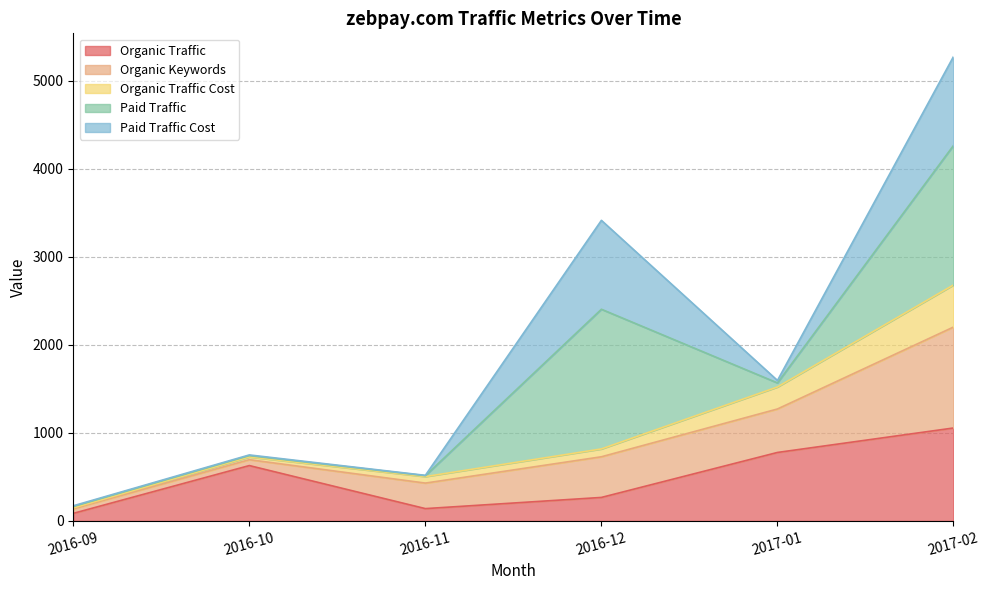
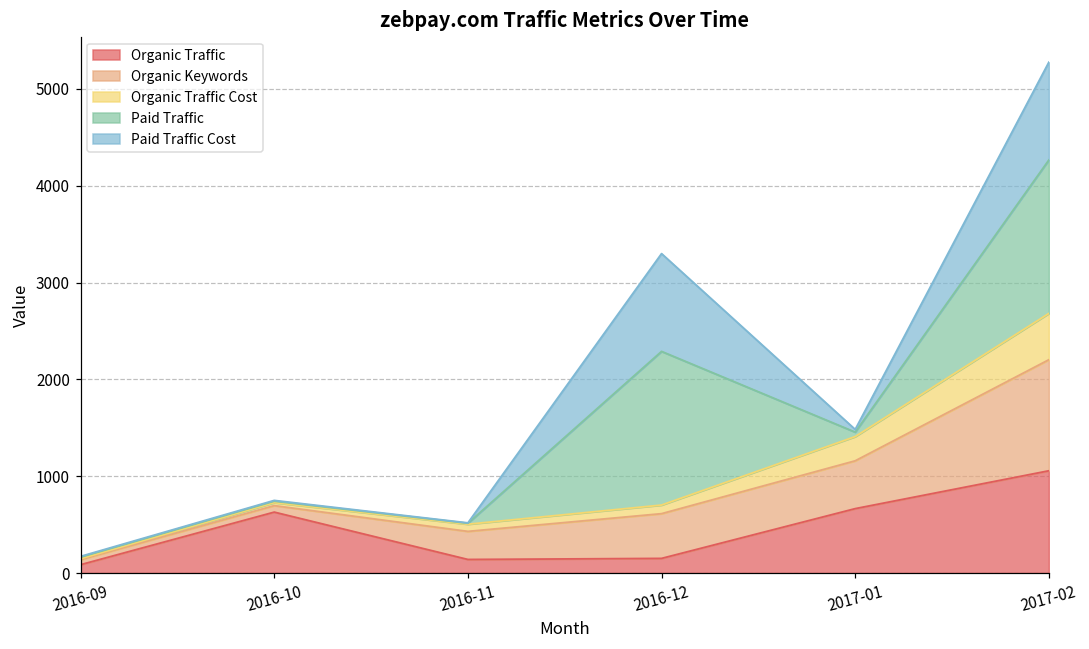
  {
    "Organic Traffic": {
      "2016-09": 100,
      "2016-10": 600,
      "2016-11": 100,
-     "2016-12": 300,
-     "2017-01": 800,
+     "2016-12": 200,
+     "2017-01": 700,
      "2017-02": 1100
    }
  }
